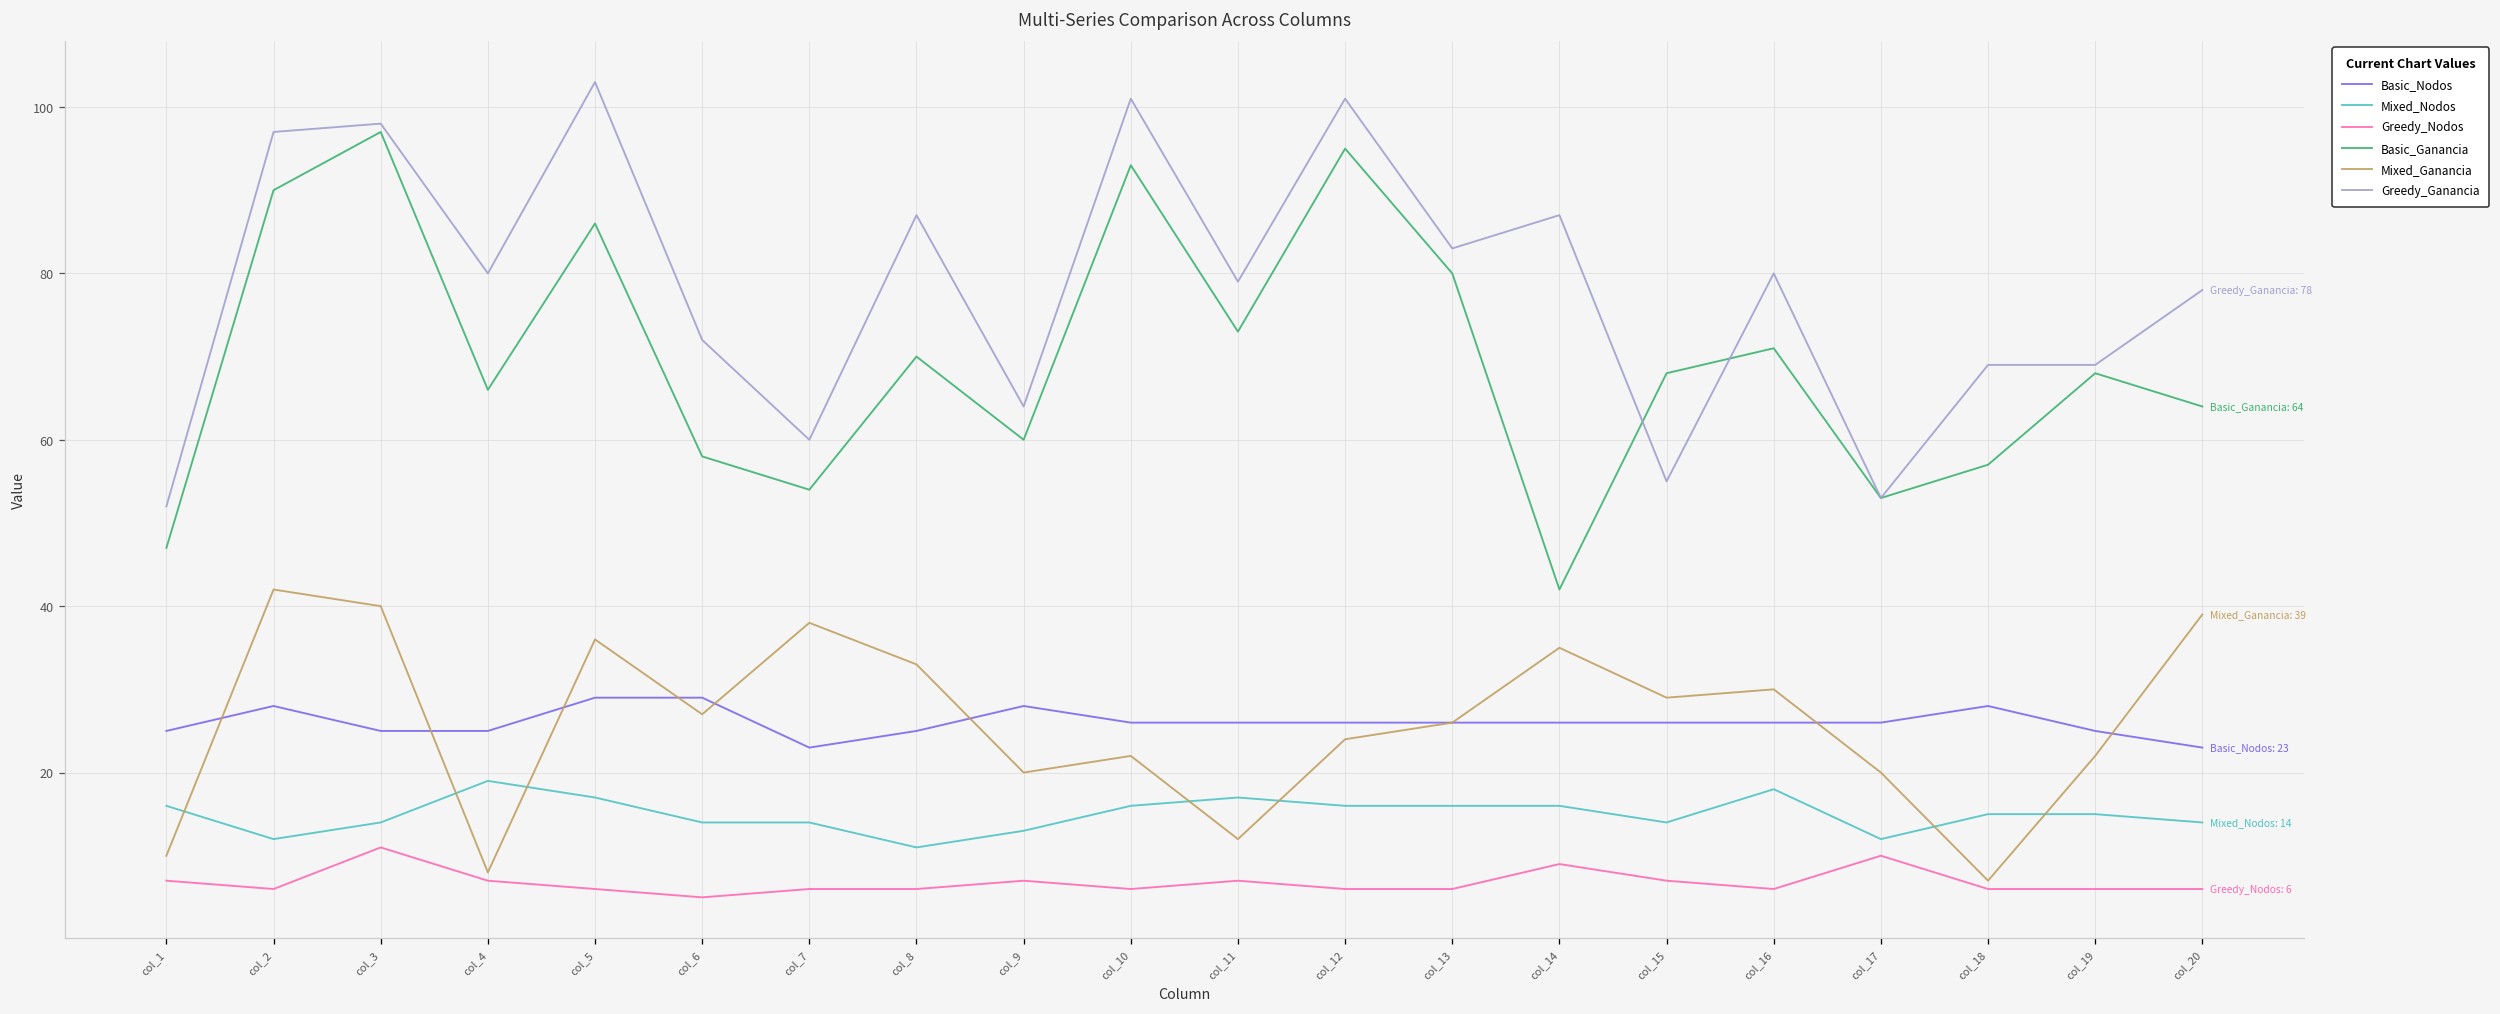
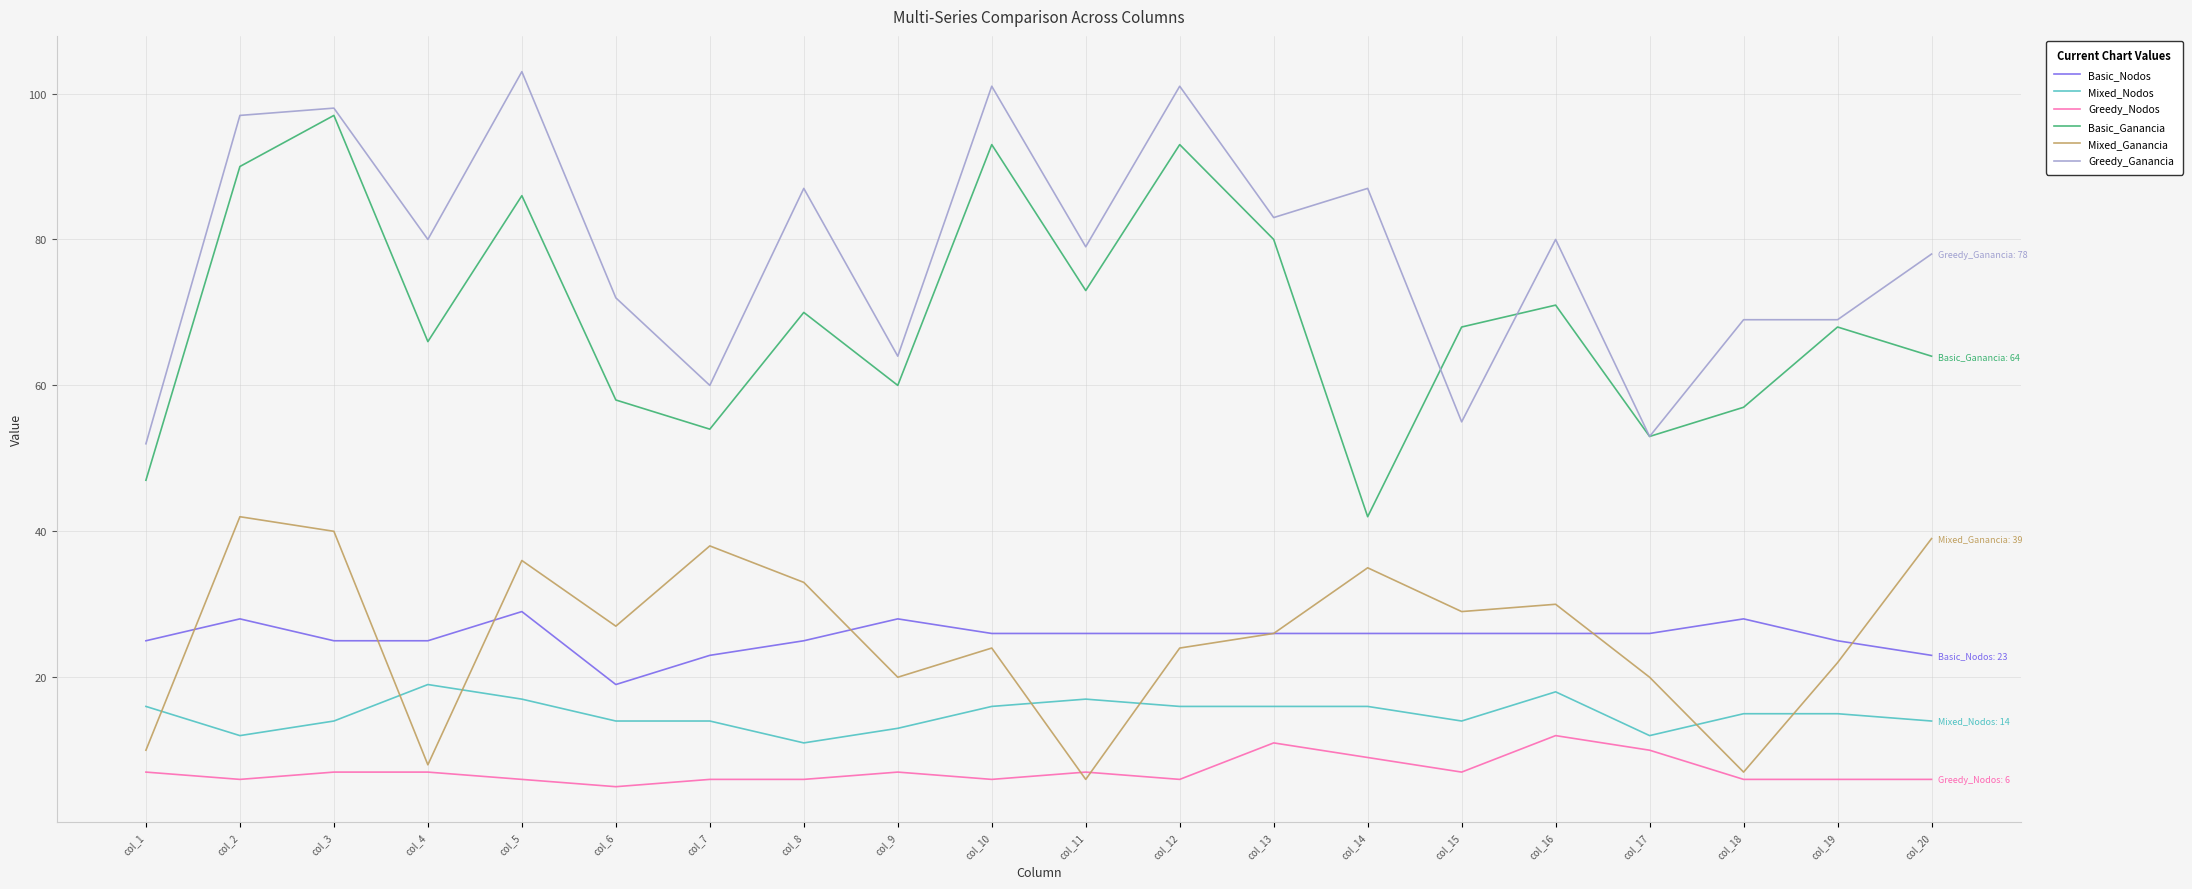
  {
    "Basic_Nodos": {
      "col_1": 25,
      "col_2": 28,
      "col_3": 25,
      "col_4": 25,
      "col_5": 29,
-     "col_6": 29,
+     "col_6": 19,
      "col_7": 23,
      "col_8": 25,
      "col_9": 28,
      "col_10": 26,
      "col_11": 26,
      "col_12": 26,
      "col_14": 26,
      "col_15": 26,
      "col_16": 26,
      "col_17": 26,
      "col_18": 28,
      "col_19": 25
    },
    "Mixed_Nodos": {
      "col_20": 14
    },
    "Greedy_Nodos": {
      "col_1": 7,
      "col_2": 6,
-     "col_3": 11,
+     "col_3": 7,
      "col_4": 7,
      "col_5": 6,
      "col_6": 5,
      "col_7": 6,
      "col_8": 6,
      "col_9": 7,
      "col_10": 6,
      "col_11": 7,
      "col_12": 6,
-     "col_13": 6,
+     "col_13": 11,
      "col_14": 9,
      "col_15": 7,
-     "col_16": 6,
+     "col_16": 12,
      "col_17": 10,
      "col_18": 6,
      "col_19": 6
    },
    "Basic_Ganancia": {
      "col_1": 47,
      "col_2": 90,
      "col_3": 97,
      "col_4": 66,
      "col_5": 86,
      "col_6": 58,
      "col_7": 54,
      "col_8": 70,
      "col_9": 60,
      "col_10": 93,
      "col_11": 73,
-     "col_12": 95,
+     "col_12": 93,
      "col_13": 80,
      "col_14": 42,
      "col_15": 68,
      "col_16": 71,
      "col_18": 57,
      "col_19": 68
    },
    "Mixed_Ganancia": {
      "col_1": 10,
      "col_2": 42,
      "col_3": 40,
      "col_4": 8,
      "col_5": 36,
      "col_6": 27,
      "col_7": 38,
      "col_8": 33,
      "col_9": 20,
-     "col_10": 22,
-     "col_11": 12,
+     "col_10": 24,
+     "col_11": 6,
      "col_12": 24,
      "col_14": 35,
      "col_15": 29,
      "col_16": 30,
      "col_17": 20,
      "col_18": 7,
      "col_19": 22
    },
    "Greedy_Ganancia": {
      "col_20": 78
    }
  }
